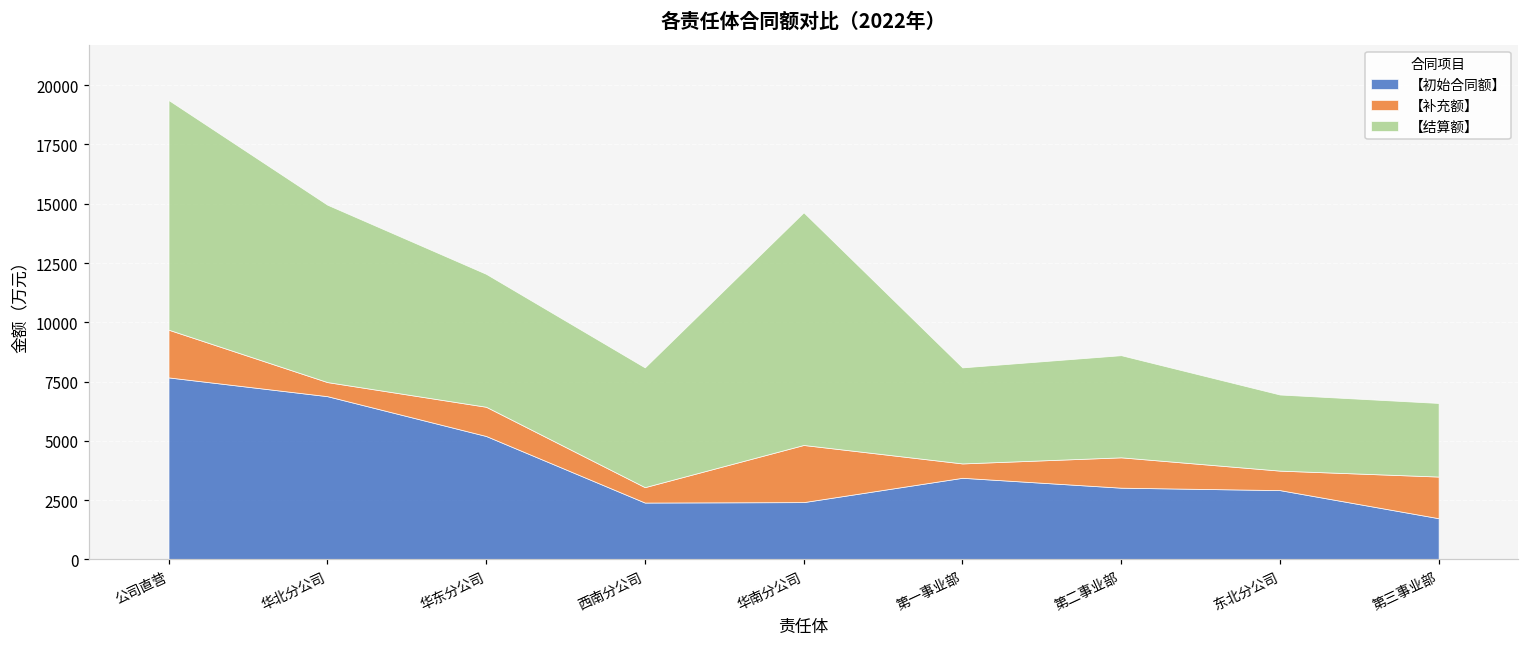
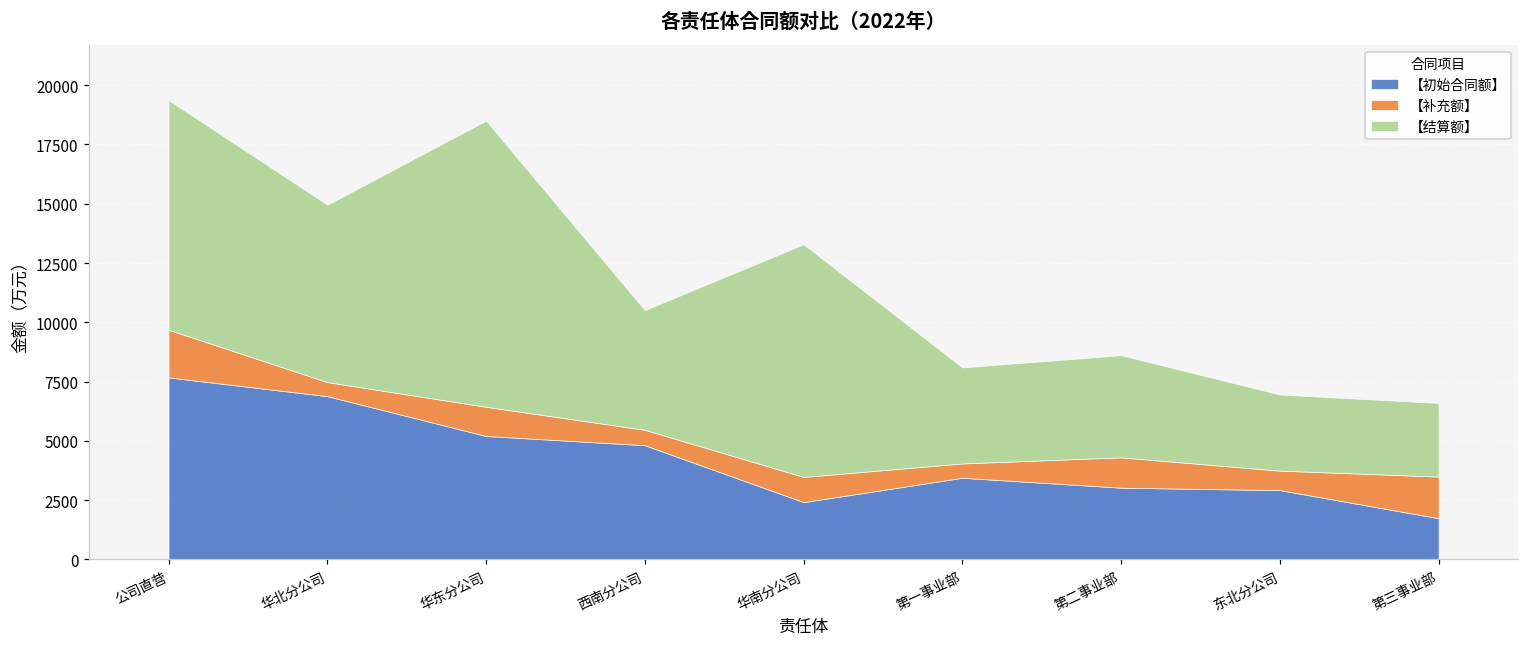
  {
    "【初始合同额】": {
      "公司直营": 7700,
      "华北分公司": 6900,
      "华东分公司": 5200,
-     "西南分公司": 2400,
+     "西南分公司": 4800,
      "华南分公司": 2400,
      "第一事业部": 3400,
      "第二事业部": 3000,
      "东北分公司": 2900,
      "第三事业部": 1700
    },
    "【补充额】": {
      "公司直营": 2000,
      "华北分公司": 600,
      "华东分公司": 1200,
      "西南分公司": 600,
-     "华南分公司": 2400,
+     "华南分公司": 1100,
      "第一事业部": 600,
      "第二事业部": 1300,
      "东北分公司": 800,
      "第三事业部": 1800
    },
    "【结算额】": {
      "公司直营": 9700,
      "华北分公司": 7500,
-     "华东分公司": 5600,
+     "华东分公司": 12100,
      "西南分公司": 5000,
      "华南分公司": 9800,
      "第一事业部": 4000,
      "第二事业部": 4300,
      "东北分公司": 3200,
      "第三事业部": 3100
    }
  }
